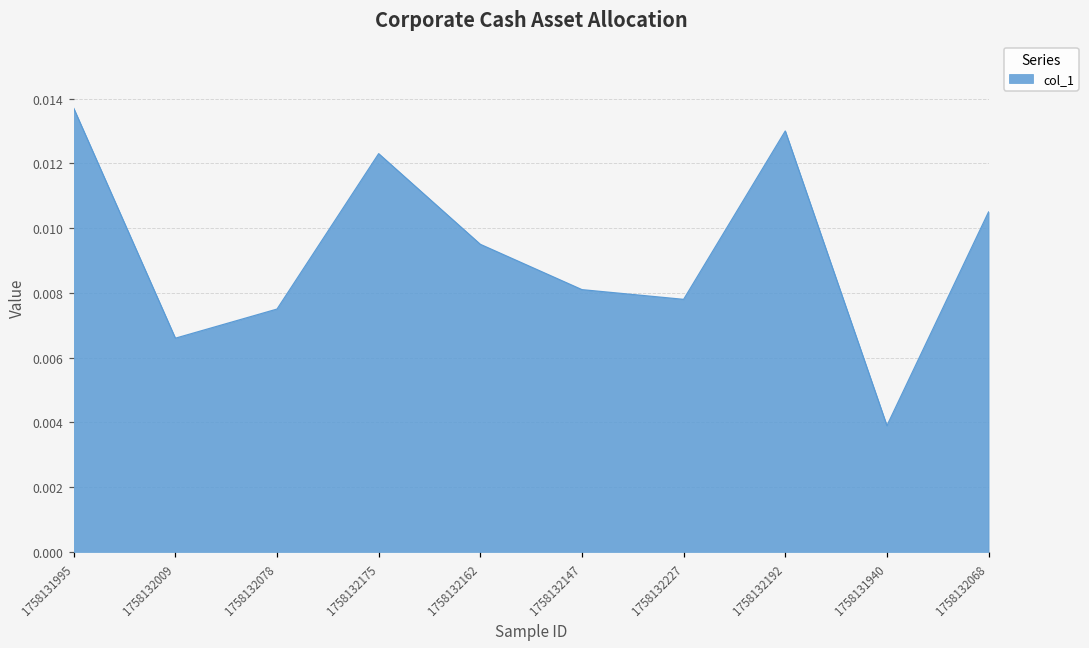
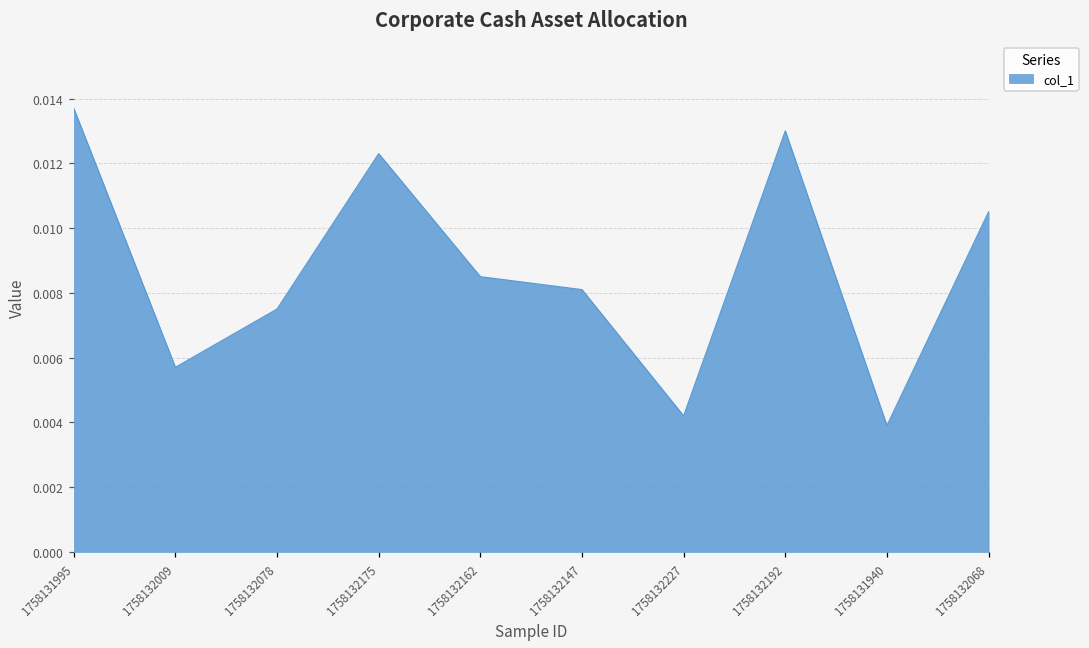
  {
    "1758131995": 0.0137,
-   "1758132009": 0.0066,
+   "1758132009": 0.0057,
    "1758132078": 0.0075,
    "1758132175": 0.0123,
-   "1758132162": 0.0095,
+   "1758132162": 0.0085,
    "1758132147": 0.0081,
-   "1758132227": 0.0078,
+   "1758132227": 0.0042,
    "1758132192": 0.0130,
    "1758131940": 0.0039,
    "1758132068": 0.0105
  }
